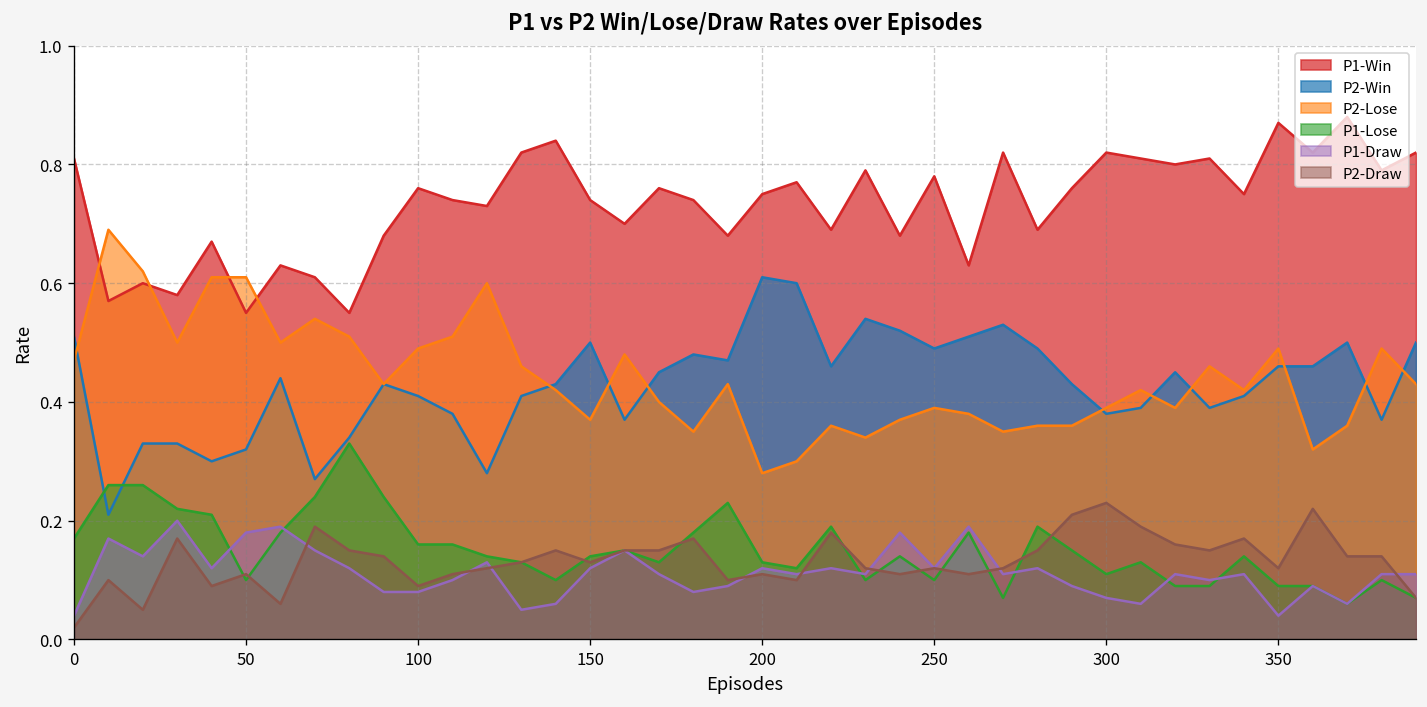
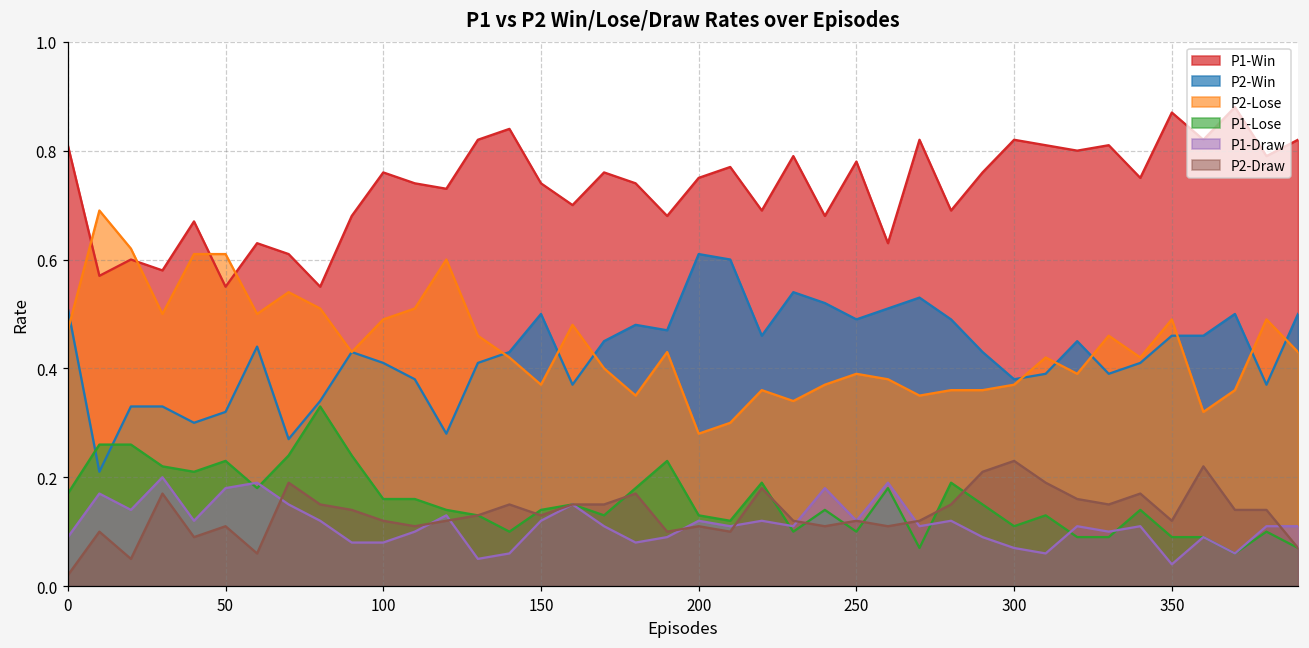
  {
    "P1-Win": {
      "0": 0.81,
      "50": 0.55,
      "100": 0.76,
      "150": 0.74,
      "200": 0.75,
      "250": 0.78,
      "300": 0.82,
      "350": 0.87
    },
    "P2-Win": {
      "0": 0.51,
      "50": 0.32,
      "100": 0.41,
      "150": 0.50,
      "200": 0.61,
      "250": 0.49,
      "300": 0.38,
      "350": 0.46
    },
    "P2-Lose": {
      "0": 0.47,
      "50": 0.61,
      "100": 0.49,
      "150": 0.37,
      "200": 0.28,
      "250": 0.39,
-     "300": 0.39,
+     "300": 0.37,
      "350": 0.49
    },
    "P1-Lose": {
      "0": 0.17,
-     "50": 0.10,
+     "50": 0.23,
      "100": 0.16,
      "150": 0.14,
      "200": 0.13,
      "250": 0.10,
      "300": 0.11,
      "350": 0.09
    },
    "P1-Draw": {
-     "0": 0.04,
+     "0": 0.09,
      "50": 0.18,
      "100": 0.08,
      "150": 0.12,
      "200": 0.12,
      "300": 0.07,
      "350": 0.04
    },
    "P2-Draw": {
      "0": 0.02,
      "50": 0.11,
-     "100": 0.09,
+     "100": 0.12,
      "150": 0.13,
      "200": 0.11,
      "300": 0.23,
      "350": 0.12
    }
  }
